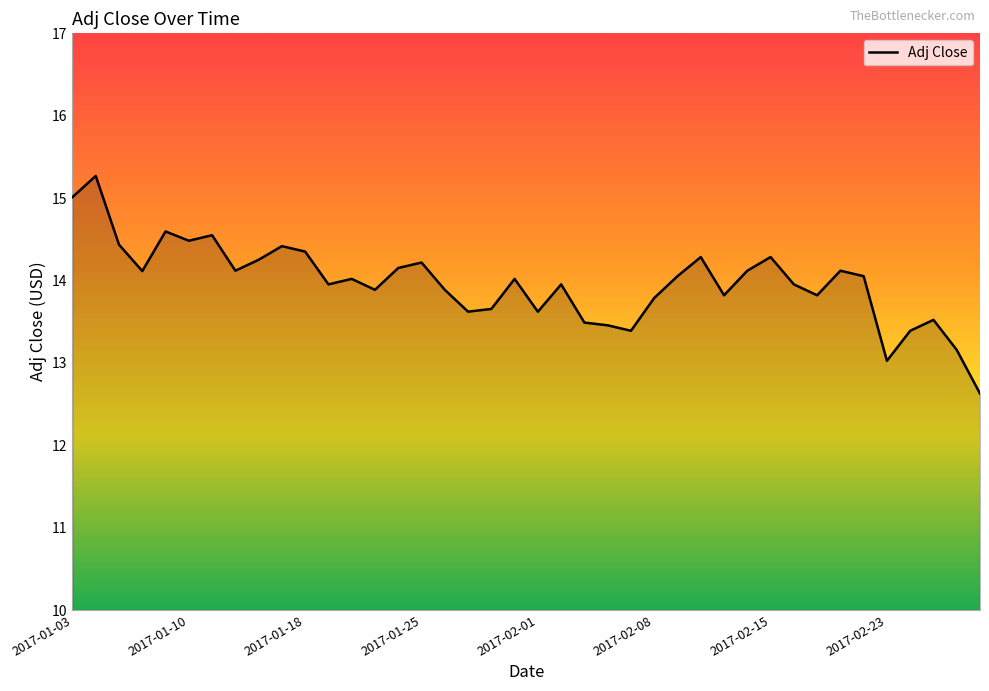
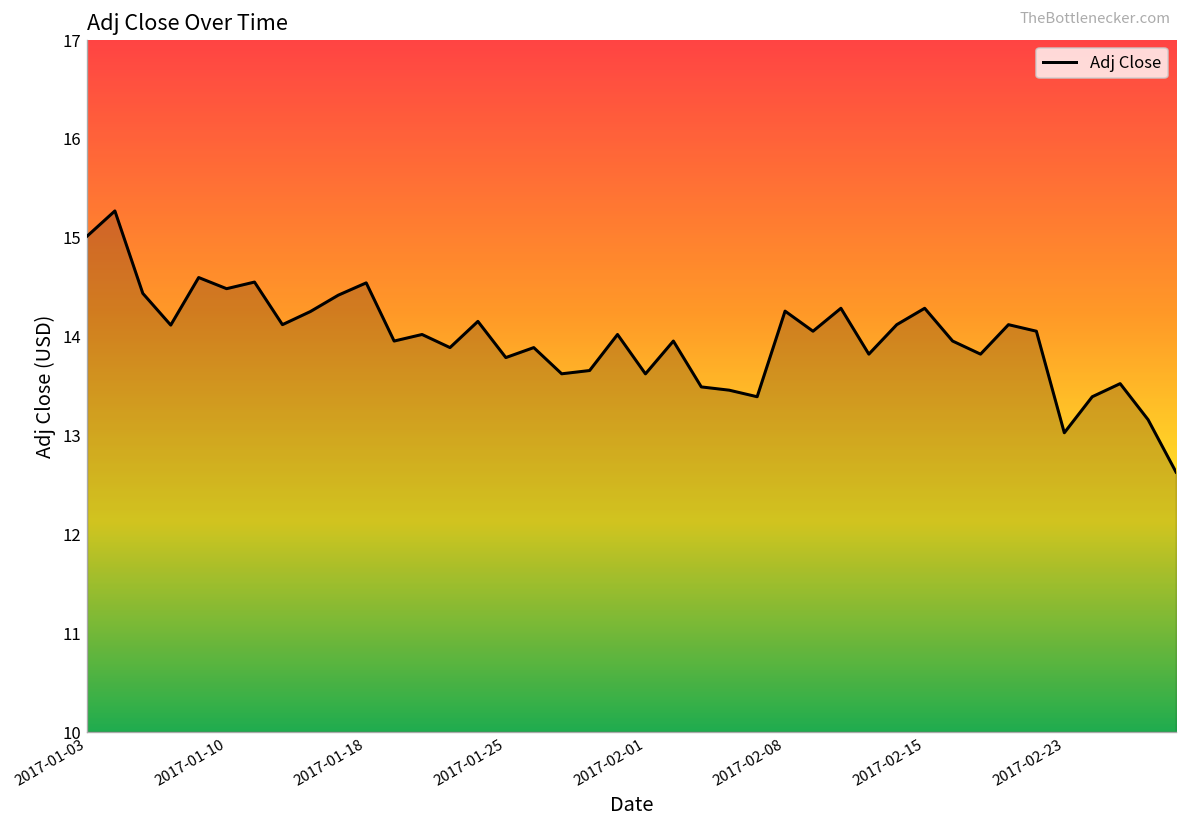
  {
    "2017-01-03": 15.0,
    "2017-01-10": 14.5,
-   "2017-01-18": 14.4,
-   "2017-01-25": 14.2,
+   "2017-01-18": 14.5,
+   "2017-01-25": 13.8,
    "2017-02-01": 13.6,
-   "2017-02-08": 13.8,
+   "2017-02-08": 14.3,
    "2017-02-15": 14.3,
    "2017-02-23": 13.0
  }
